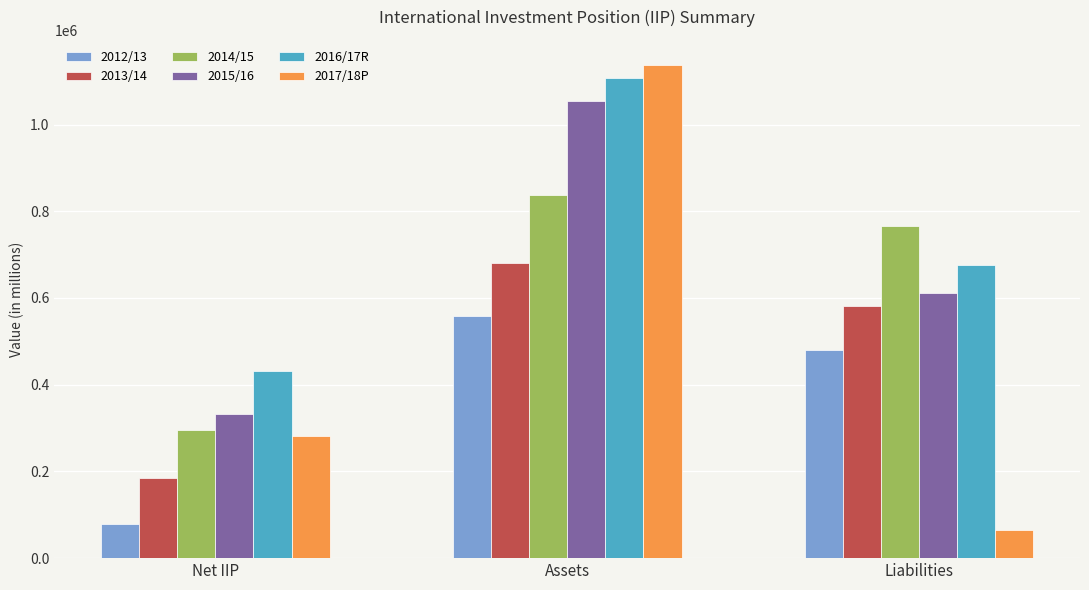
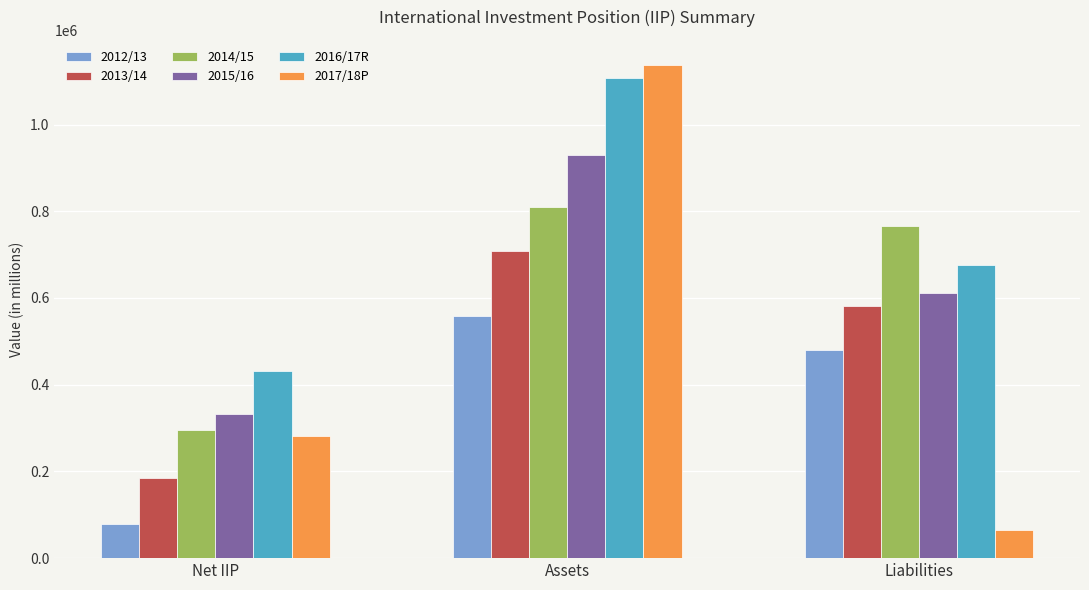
  {
    "2013/14": {
      "Net IIP": 190000,
-     "Assets": 680000,
+     "Assets": 710000,
      "Liabilities": 580000
    },
    "2014/15": {
      "Net IIP": 300000,
-     "Assets": 840000,
+     "Assets": 810000,
      "Liabilities": 770000
    },
    "2015/16": {
      "Net IIP": 330000,
-     "Assets": 1050000,
+     "Assets": 930000,
      "Liabilities": 610000
    },
    "2017/18P": {
      "Net IIP": 280000,
      "Assets": 1140000,
      "Liabilities": 70000
    }
  }
